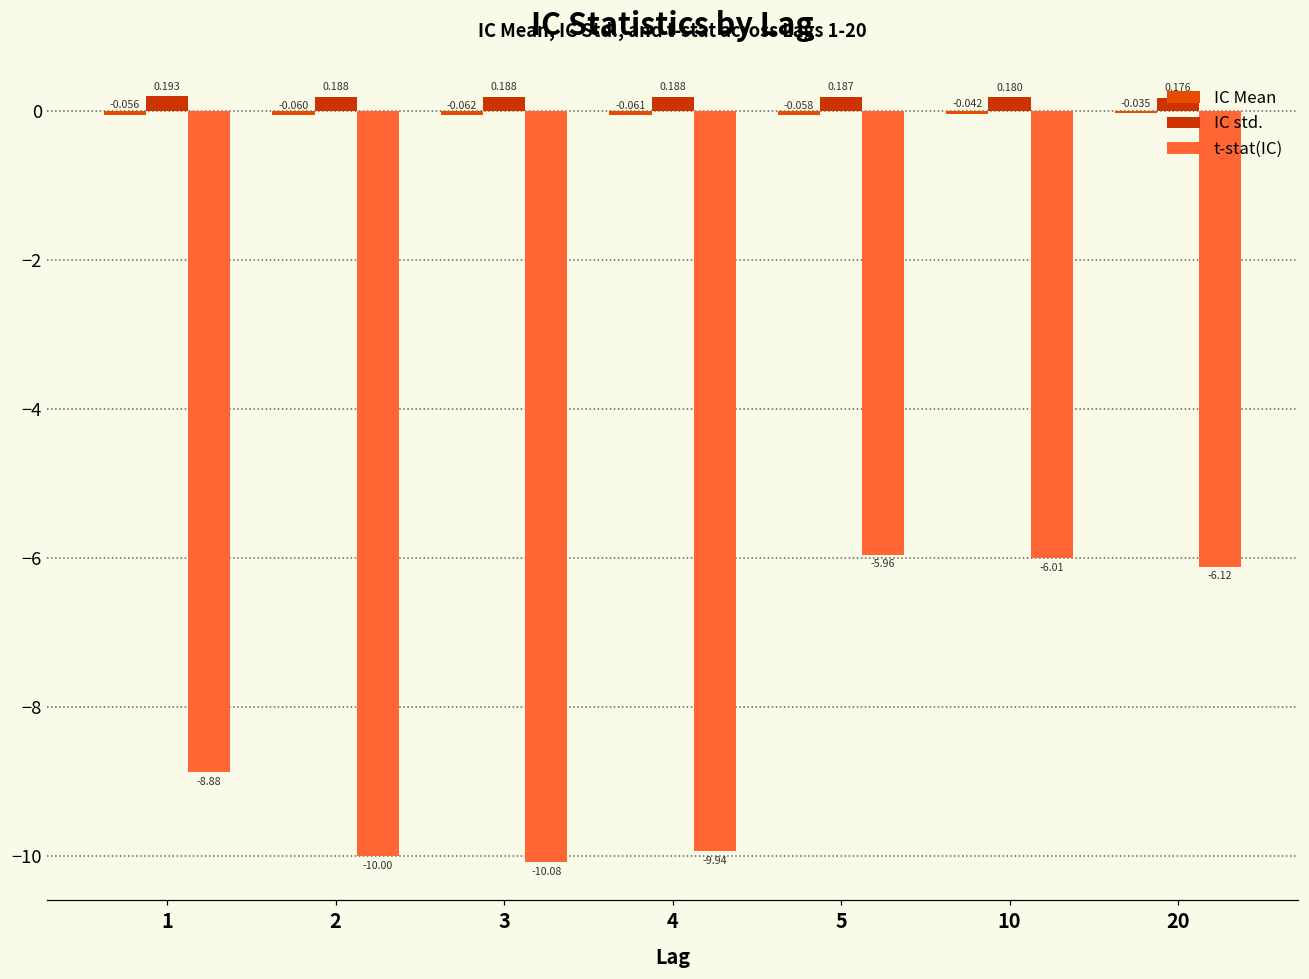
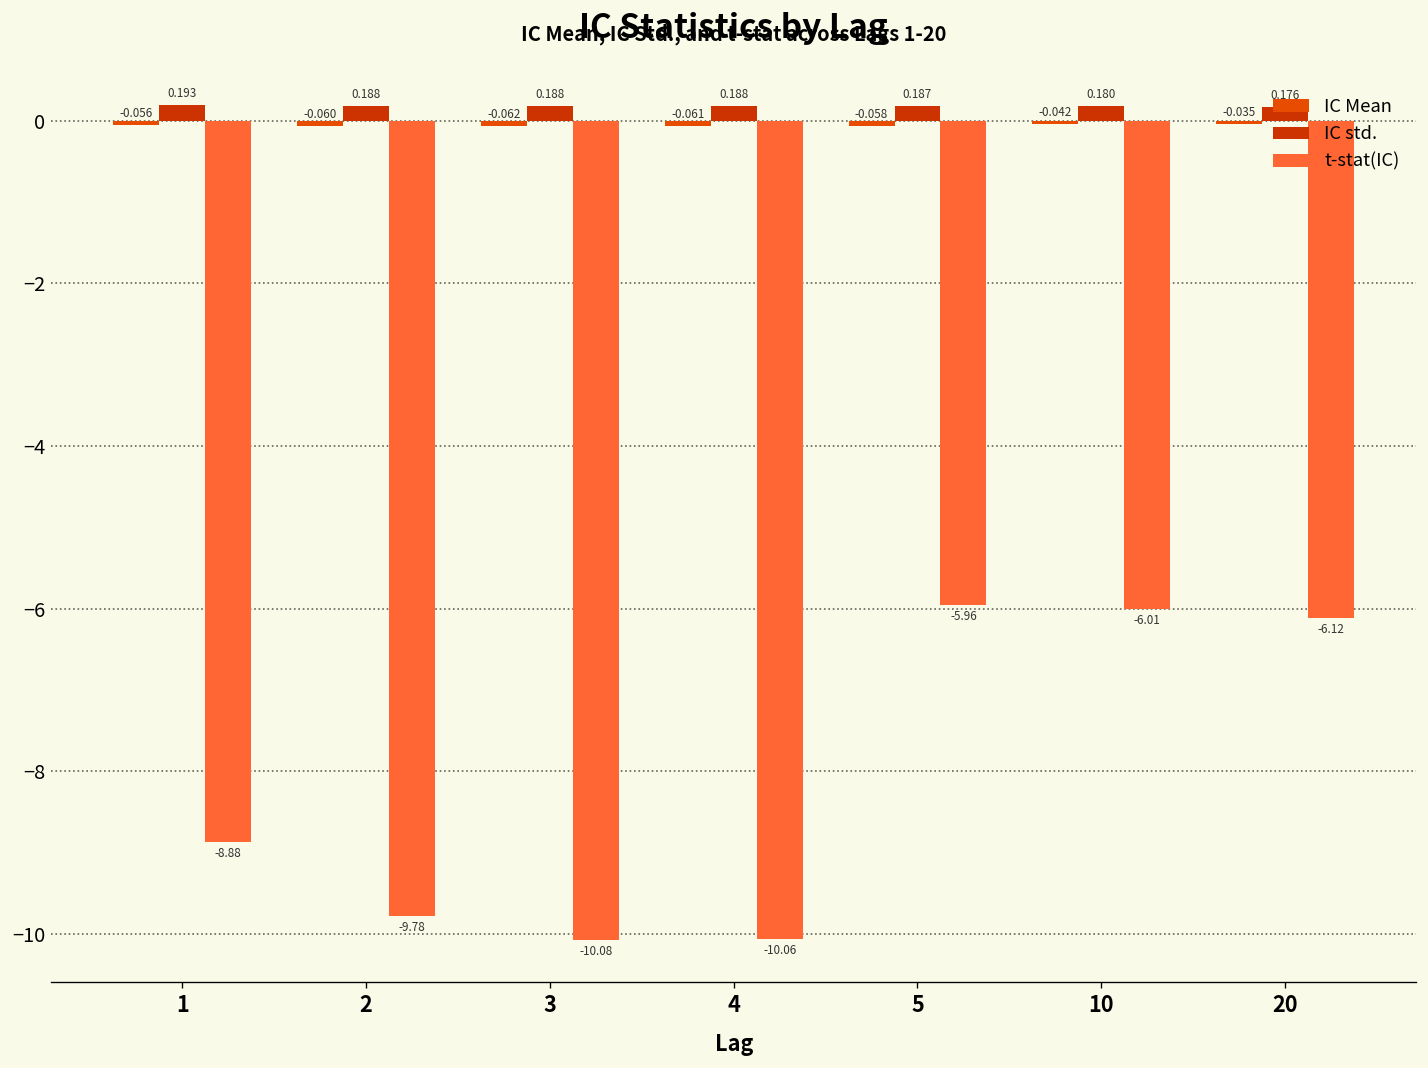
  {
    "t-stat(IC)": {
      "1": -8.88,
-     "2": -10.00,
+     "2": -9.78,
      "3": -10.08,
-     "4": -9.94,
+     "4": -10.06,
      "5": -5.96,
      "10": -6.01,
      "20": -6.12
    }
  }
